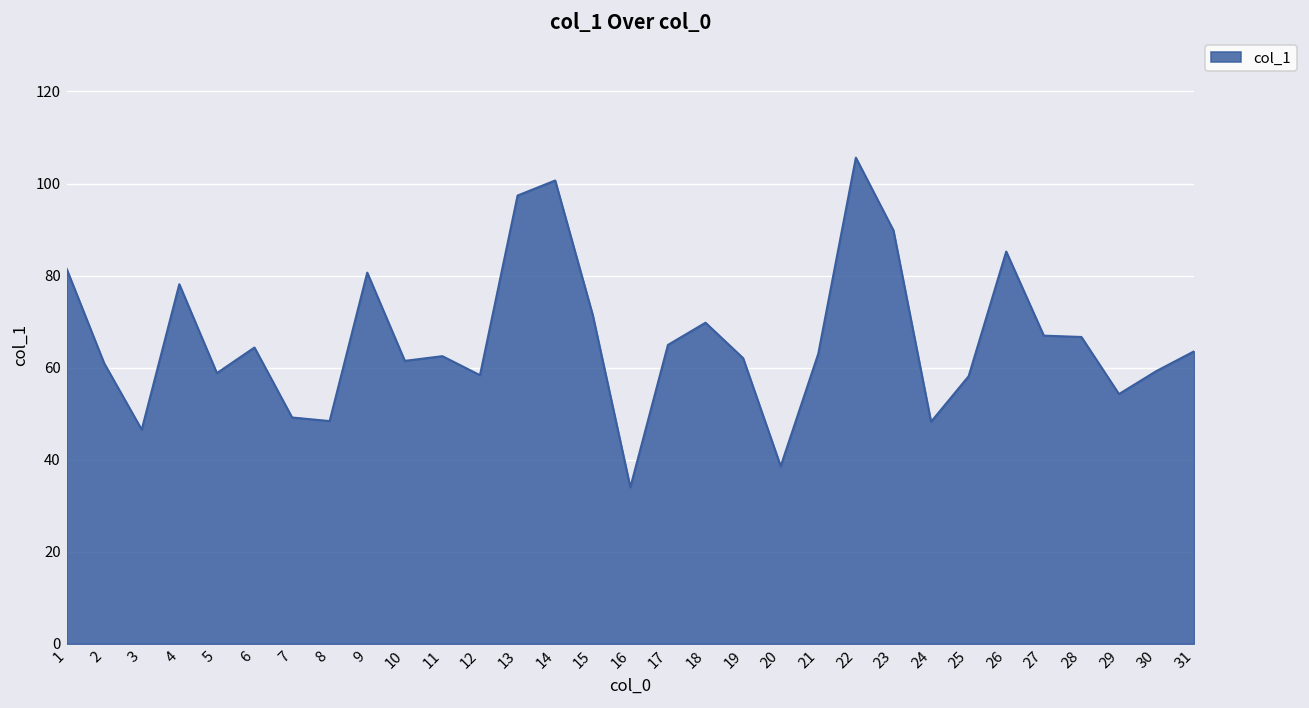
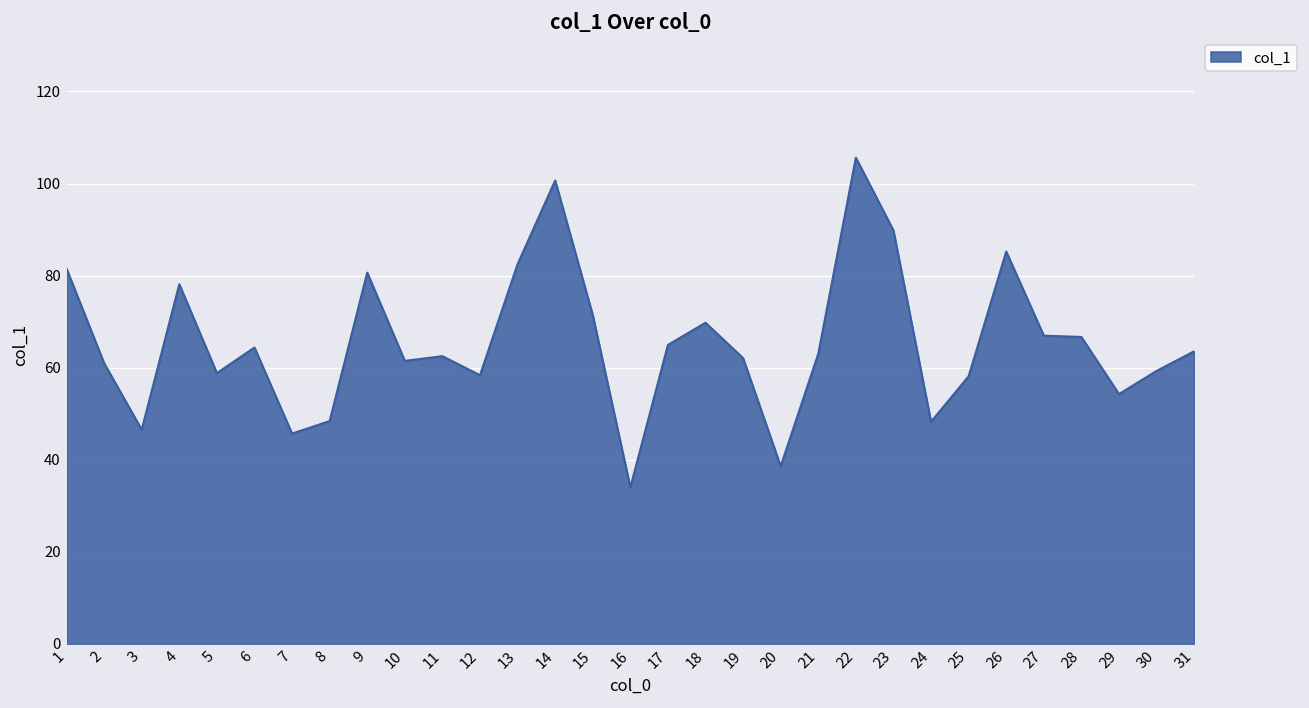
  {
    "1": 82,
    "2": 61,
    "3": 47,
    "4": 78,
    "5": 59,
    "6": 64,
-   "7": 49,
+   "7": 46,
    "8": 48,
    "9": 81,
    "10": 61,
    "11": 63,
    "12": 58,
-   "13": 97,
+   "13": 83,
    "14": 101,
    "15": 71,
    "16": 34,
    "17": 65,
    "18": 70,
    "19": 62,
    "20": 39,
    "21": 63,
    "22": 106,
    "23": 90,
    "24": 48,
    "25": 58,
    "26": 85,
    "27": 67,
    "28": 67,
    "29": 54,
    "30": 59,
    "31": 64
  }
